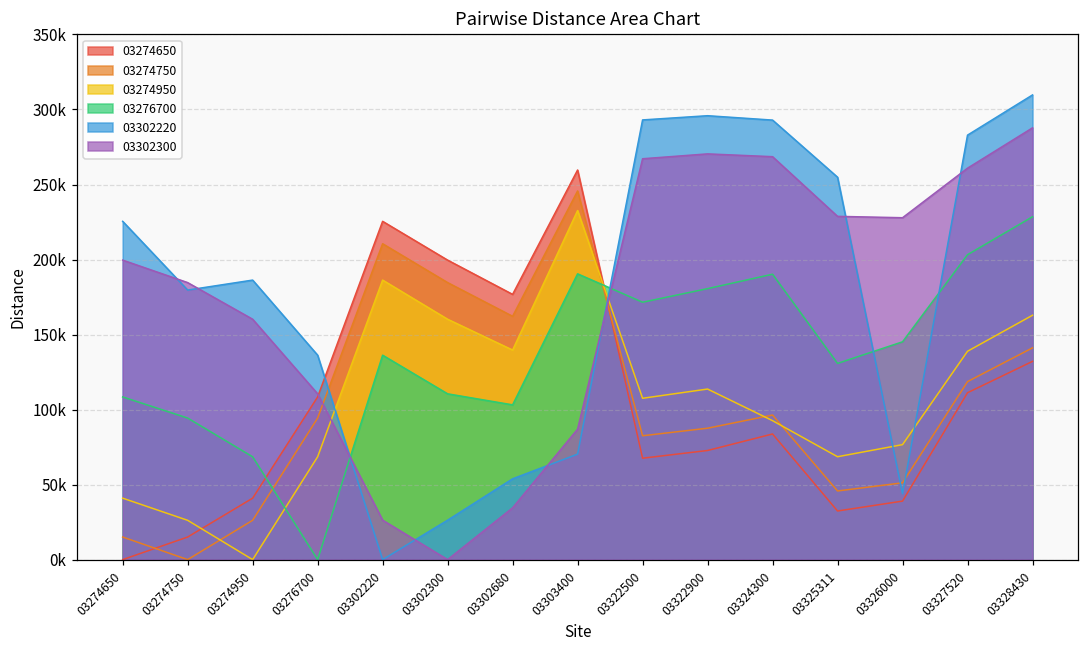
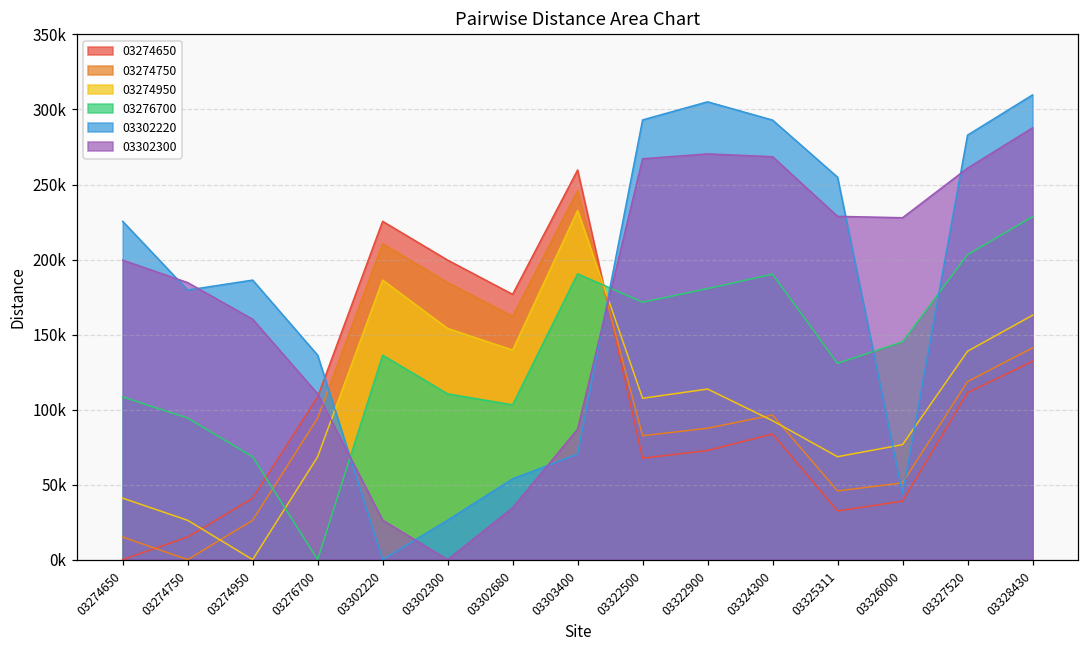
  {
    "03274950": {
      "03274650": 41000,
      "03274750": 26000,
      "03274950": 0,
      "03276700": 69000,
      "03302220": 186000,
-     "03302300": 160000,
+     "03302300": 154000,
      "03302680": 140000,
      "03303400": 233000,
      "03322500": 108000,
      "03322900": 114000,
      "03324300": 93000,
      "03325311": 69000,
      "03326000": 77000,
      "03327520": 139000,
      "03328430": 163000
    },
    "03276700": {
      "03274650": 108000,
      "03274750": 94000,
      "03274950": 69000,
      "03276700": 0,
      "03302220": 136000,
      "03302300": 110000,
      "03302680": 103000,
      "03303400": 190000,
      "03322500": 172000,
      "03322900": 181000,
      "03324300": 190000,
      "03325311": 131000,
      "03326000": 145000,
      "03327520": 203000,
      "03328430": 229000
    },
    "03302220": {
      "03274650": 225000,
      "03274750": 180000,
      "03274950": 186000,
      "03276700": 136000,
      "03302220": 0,
      "03302300": 26000,
      "03302680": 54000,
      "03303400": 70000,
      "03322500": 293000,
-     "03322900": 296000,
+     "03322900": 305000,
      "03324300": 293000,
      "03325311": 255000,
      "03326000": 44000,
      "03327520": 283000,
      "03328430": 310000
    },
    "03302300": {
      "03274650": 200000,
      "03274750": 185000,
      "03274950": 160000,
      "03276700": 110000,
      "03302220": 26000,
      "03302300": 0,
      "03302680": 35000,
      "03303400": 87000,
      "03322500": 267000,
      "03322900": 270000,
      "03324300": 269000,
      "03325311": 229000,
      "03326000": 228000,
      "03327520": 261000,
      "03328430": 288000
    }
  }
